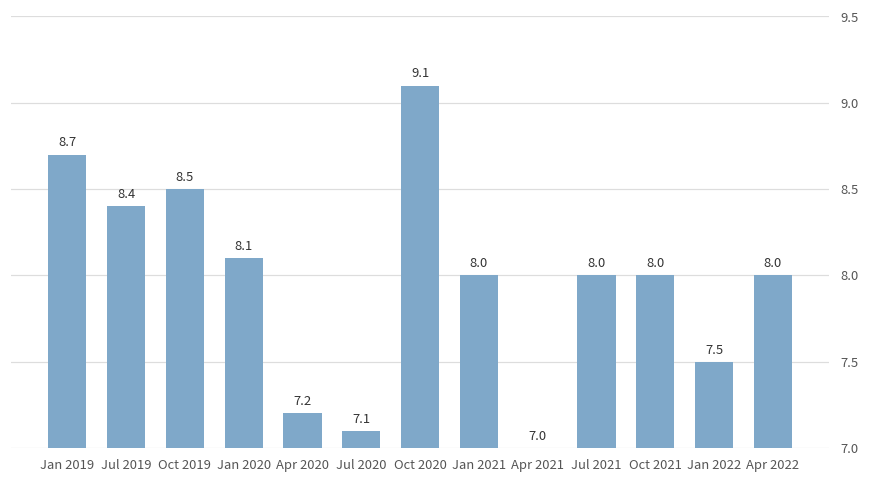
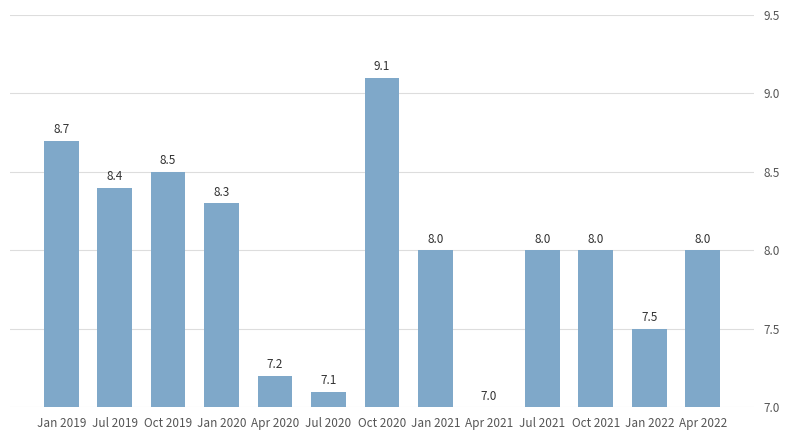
  {
    "Jan 2019": 8.7,
    "Jul 2019": 8.4,
    "Oct 2019": 8.5,
-   "Jan 2020": 8.1,
+   "Jan 2020": 8.3,
    "Apr 2020": 7.2,
    "Jul 2020": 7.1,
    "Oct 2020": 9.1,
    "Jan 2021": 8.0,
    "Apr 2021": 7.0,
    "Jul 2021": 8.0,
    "Oct 2021": 8.0,
    "Jan 2022": 7.5,
    "Apr 2022": 8.0
  }
